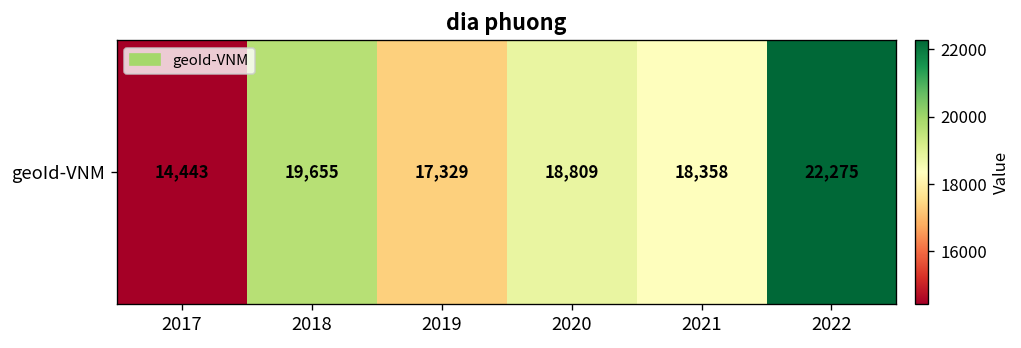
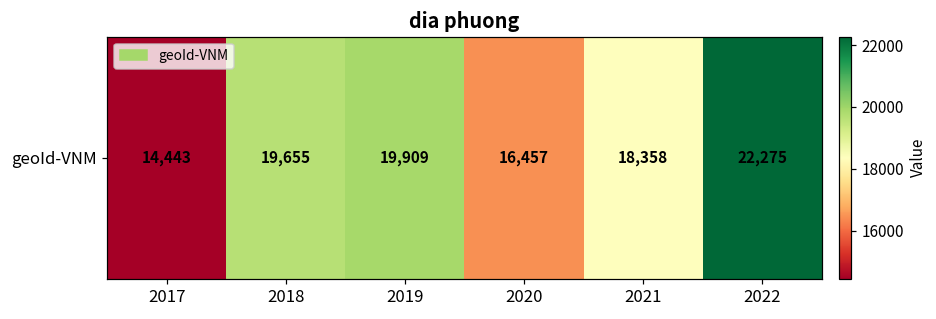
  {
    "geoId-VNM": {
      "2017": "14,443",
      "2018": "19,655",
-     "2019": "17,329",
-     "2020": "18,809",
+     "2019": "19,909",
+     "2020": "16,457",
      "2021": "18,358",
      "2022": "22,275"
    }
  }
